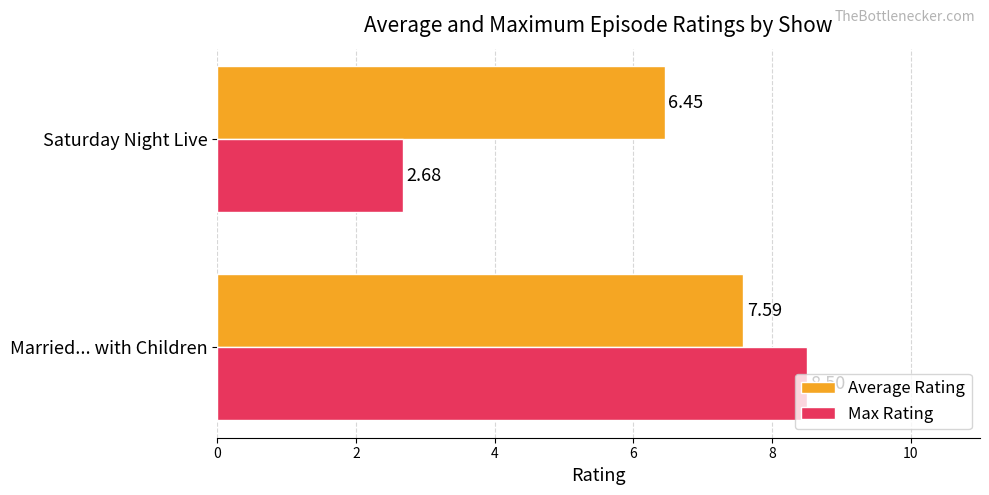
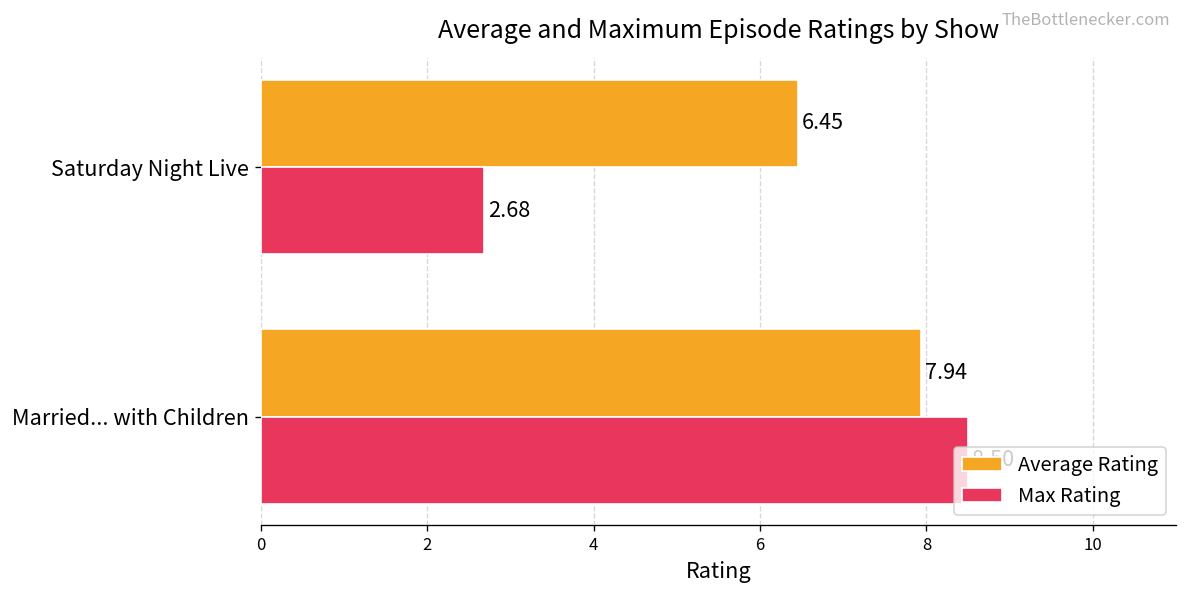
  {
    "Average Rating": {
      "Saturday Night Live": 6.45,
-     "Married... with Children": 7.59
+     "Married... with Children": 7.94
    },
    "Max Rating": {
      "Saturday Night Live": 2.68
    }
  }
